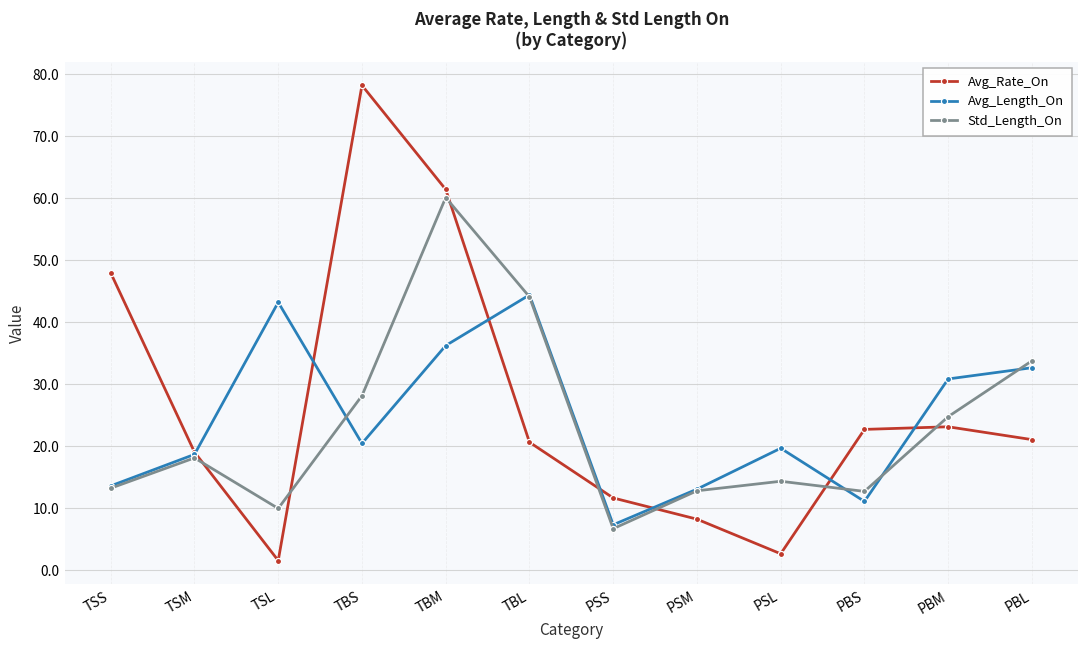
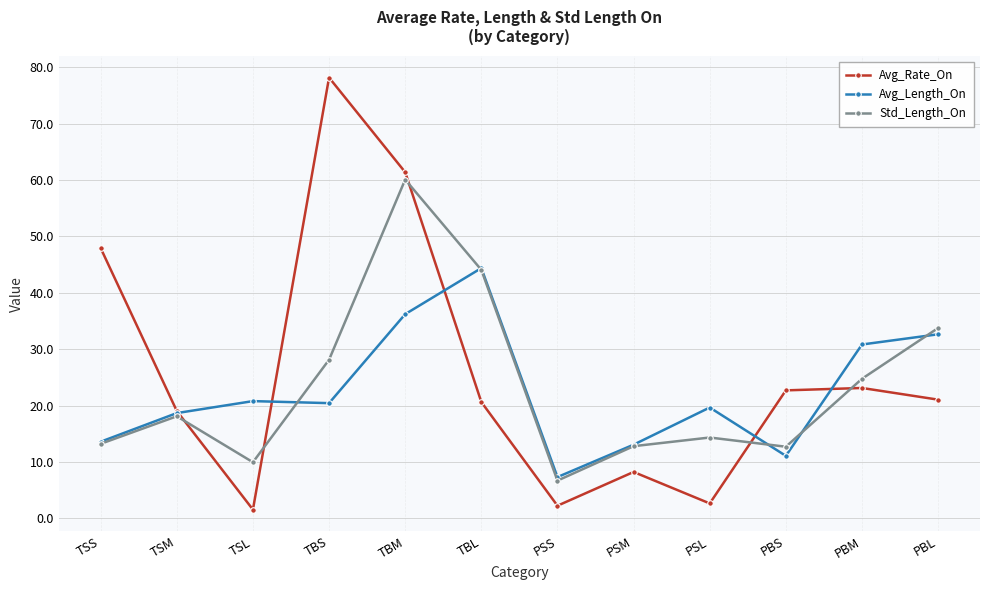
  {
    "Avg_Rate_On": {
      "TSS": 48,
      "TSL": 2,
      "TBS": 78,
      "TBM": 61,
      "TBL": 21,
-     "PSS": 12,
+     "PSS": 2,
      "PSM": 8,
      "PSL": 3,
      "PBS": 23,
      "PBM": 23,
      "PBL": 21
    },
    "Avg_Length_On": {
-     "TSL": 43,
+     "TSL": 21,
      "TBS": 20,
      "TBM": 36,
      "PSS": 7,
      "PSL": 20,
      "PBS": 11,
      "PBM": 31,
      "PBL": 33
    },
    "Std_Length_On": {
      "TSM": 18,
      "TSL": 10,
      "TBS": 28,
      "TBM": 60,
      "PSS": 7,
      "PSL": 14,
      "PBS": 13,
      "PBM": 25,
      "PBL": 34
    }
  }
